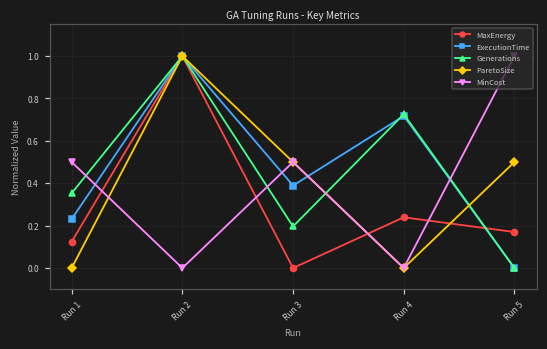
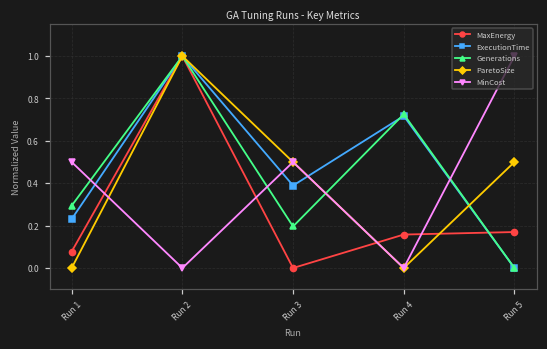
  {
    "MaxEnergy": {
-     "Run 1": 0.12,
+     "Run 1": 0.08,
      "Run 3": 0.00,
-     "Run 4": 0.24,
+     "Run 4": 0.16,
      "Run 5": 0.17
    },
    "ExecutionTime": {
      "Run 1": 0.23,
      "Run 3": 0.39
    },
    "Generations": {
-     "Run 1": 0.35,
+     "Run 1": 0.29,
      "Run 3": 0.20
    },
    "ParetoSize": {
      "Run 1": 0.00,
      "Run 5": 0.50
    },
    "MinCost": {
      "Run 1": 0.50,
      "Run 2": 0.00
    }
  }
